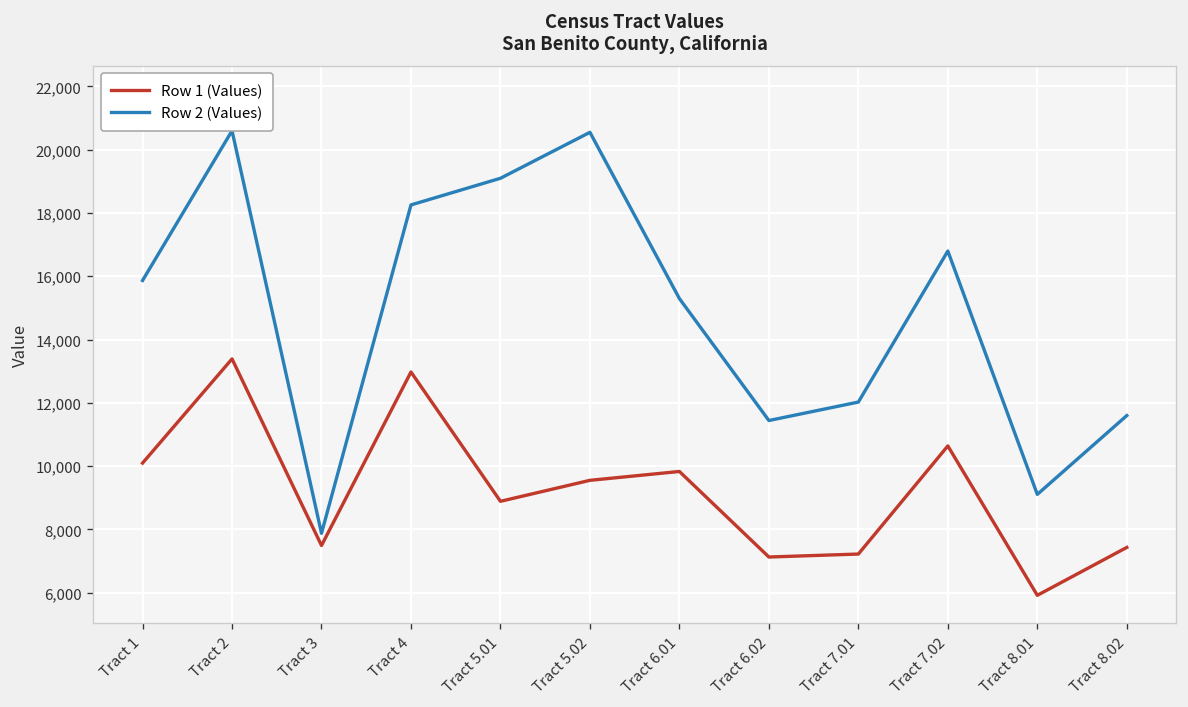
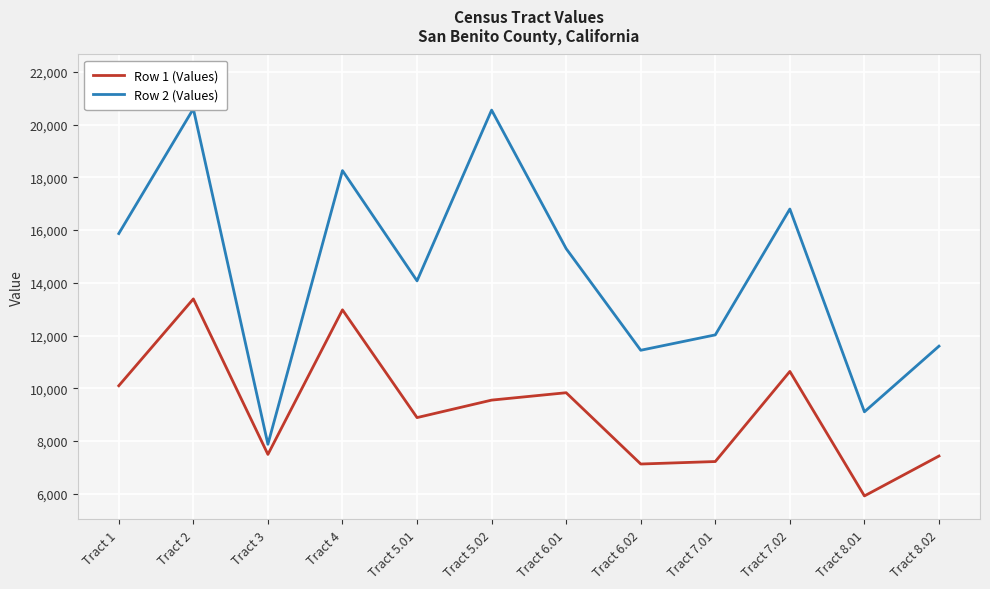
  {
    "Row 1 (Values)": {
      "Tract 1": "10,100",
      "Tract 2": "13,400",
      "Tract 3": "7,500",
      "Tract 4": "13,000",
      "Tract 5.01": "8,900",
      "Tract 5.02": "9,600",
      "Tract 6.01": "9,800",
      "Tract 6.02": "7,100",
      "Tract 7.01": "7,200",
      "Tract 7.02": "10,600",
      "Tract 8.01": "5,900",
      "Tract 8.02": "7,400"
    },
    "Row 2 (Values)": {
      "Tract 1": "15,900",
      "Tract 3": "7,900",
      "Tract 4": "18,300",
-     "Tract 5.01": "19,100",
+     "Tract 5.01": "14,100",
      "Tract 5.02": "20,500",
      "Tract 6.01": "15,300",
      "Tract 6.02": "11,400",
      "Tract 7.01": "12,000",
      "Tract 7.02": "16,800",
      "Tract 8.01": "9,100",
      "Tract 8.02": "11,600"
    }
  }
